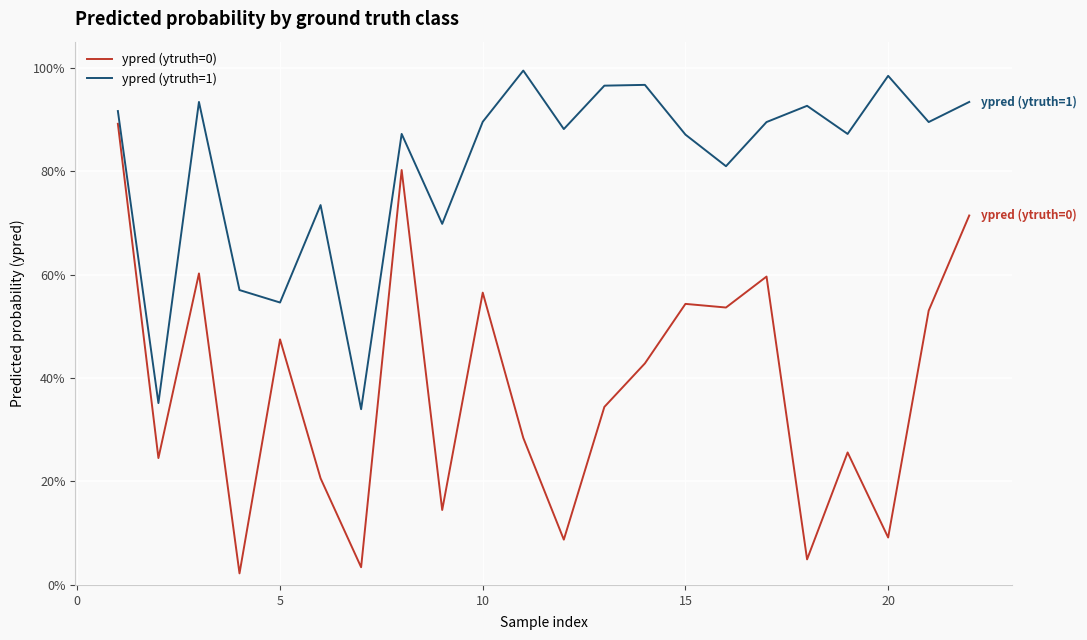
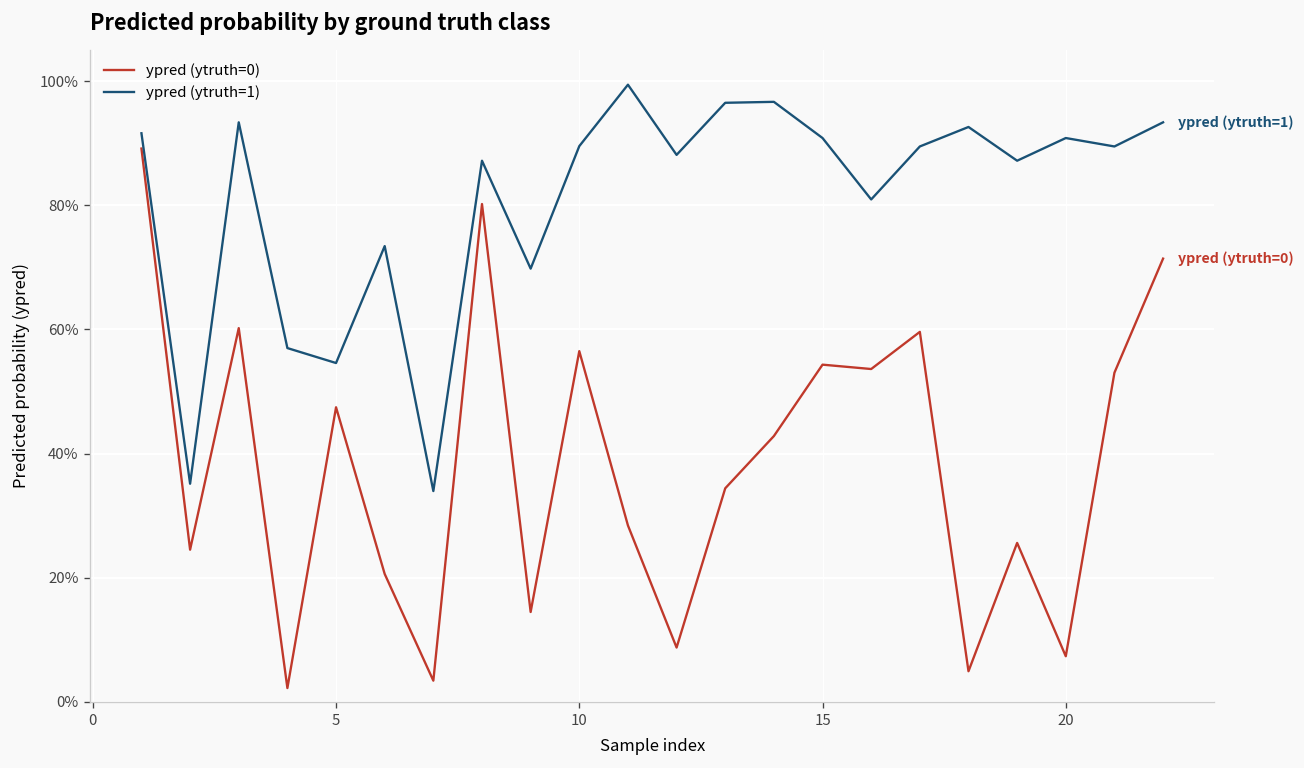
  {
    "ypred (ytruth=0)": {
      "5": "47%",
      "10": "56%",
      "15": "54%",
-     "20": "9%"
+     "20": "7%"
    },
    "ypred (ytruth=1)": {
      "5": "55%",
      "10": "90%",
-     "15": "87%",
-     "20": "98%"
+     "15": "91%",
+     "20": "91%"
    }
  }
